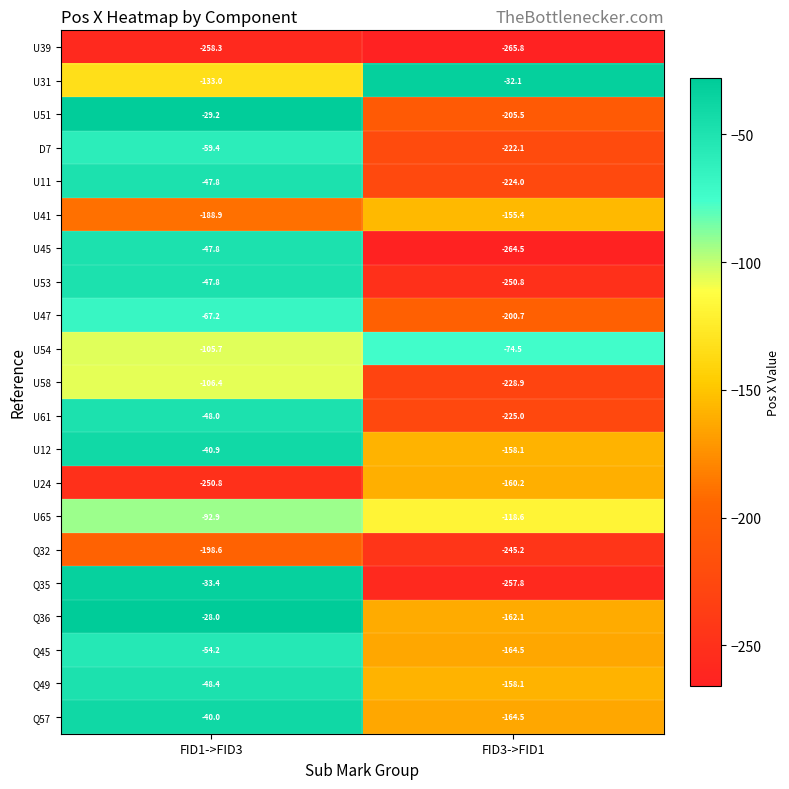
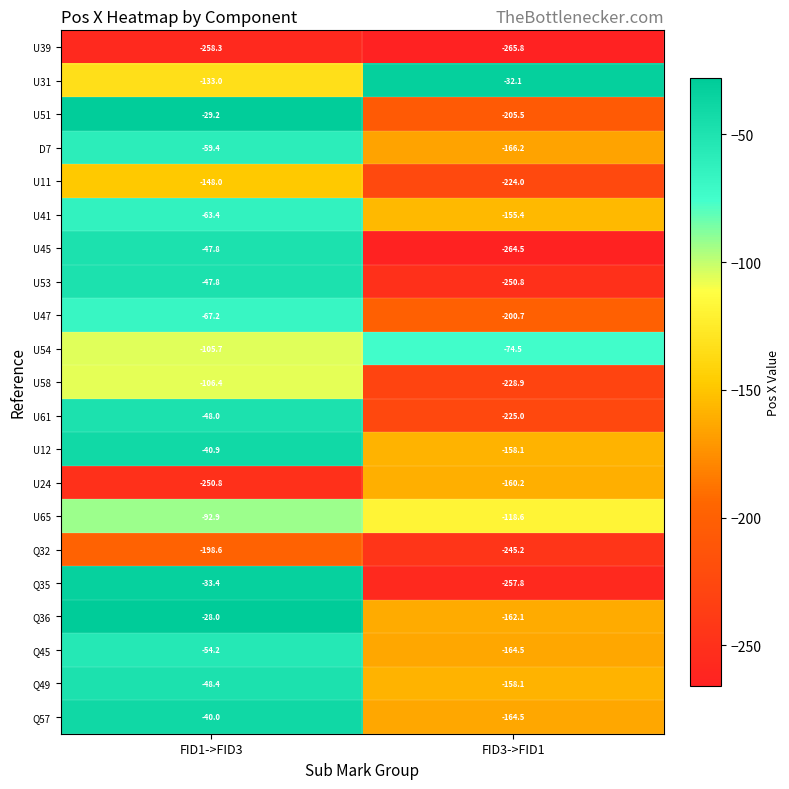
  {
    "U39": {
      "FID1->FID3": -258.3,
      "FID3->FID1": -265.8
    },
    "U31": {
      "FID1->FID3": -133.0,
      "FID3->FID1": -32.1
    },
    "U51": {
      "FID1->FID3": -29.2,
      "FID3->FID1": -205.5
    },
    "D7": {
      "FID1->FID3": -59.4,
-     "FID3->FID1": -222.1
+     "FID3->FID1": -166.2
    },
    "U11": {
-     "FID1->FID3": -47.8,
+     "FID1->FID3": -148.0,
      "FID3->FID1": -224.0
    },
    "U41": {
-     "FID1->FID3": -188.9,
+     "FID1->FID3": -63.4,
      "FID3->FID1": -155.4
    },
    "U45": {
      "FID1->FID3": -47.8,
      "FID3->FID1": -264.5
    },
    "U53": {
      "FID1->FID3": -47.8,
      "FID3->FID1": -250.8
    },
    "U47": {
      "FID1->FID3": -67.2,
      "FID3->FID1": -200.7
    },
    "U54": {
      "FID1->FID3": -105.7,
      "FID3->FID1": -74.5
    },
    "U58": {
      "FID1->FID3": -106.4,
      "FID3->FID1": -228.9
    },
    "U61": {
      "FID1->FID3": -48.0,
      "FID3->FID1": -225.0
    },
    "U12": {
      "FID1->FID3": -40.9,
      "FID3->FID1": -158.1
    },
    "U24": {
      "FID1->FID3": -250.8,
      "FID3->FID1": -160.2
    },
    "U65": {
      "FID1->FID3": -92.9,
      "FID3->FID1": -118.6
    },
    "Q32": {
      "FID1->FID3": -198.6,
      "FID3->FID1": -245.2
    },
    "Q35": {
      "FID1->FID3": -33.4,
      "FID3->FID1": -257.8
    },
    "Q36": {
      "FID1->FID3": -28.0,
      "FID3->FID1": -162.1
    },
    "Q45": {
      "FID1->FID3": -54.2,
      "FID3->FID1": -164.5
    },
    "Q49": {
      "FID1->FID3": -48.4,
      "FID3->FID1": -158.1
    },
    "Q57": {
      "FID1->FID3": -40.0,
      "FID3->FID1": -164.5
    }
  }
